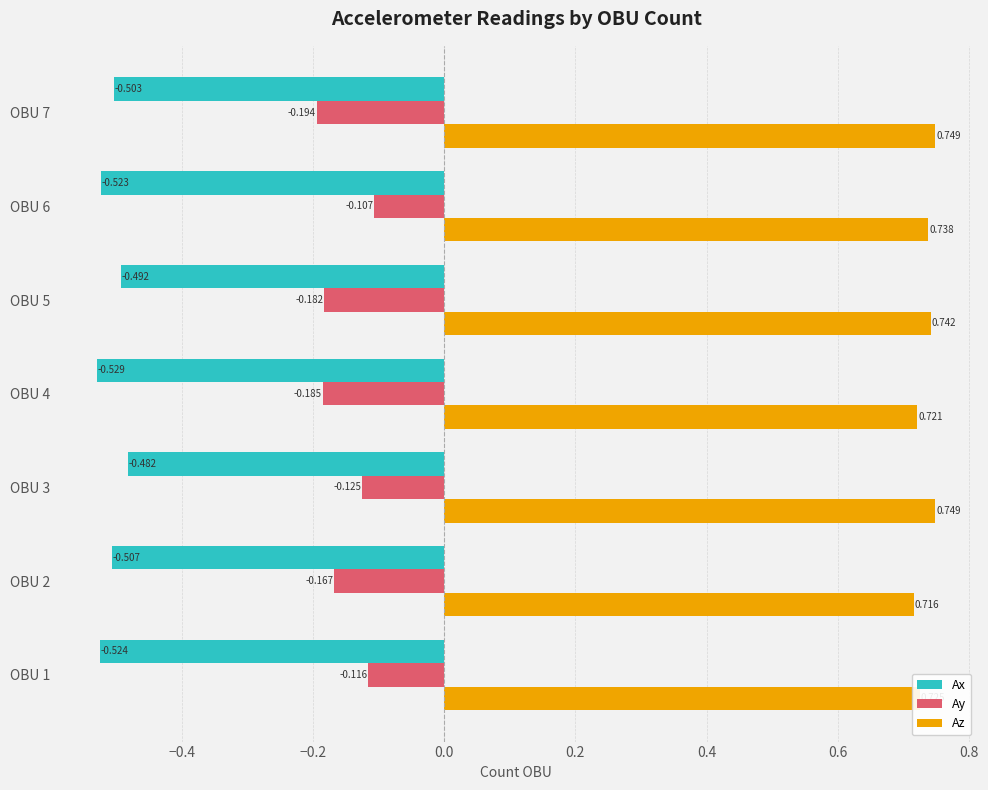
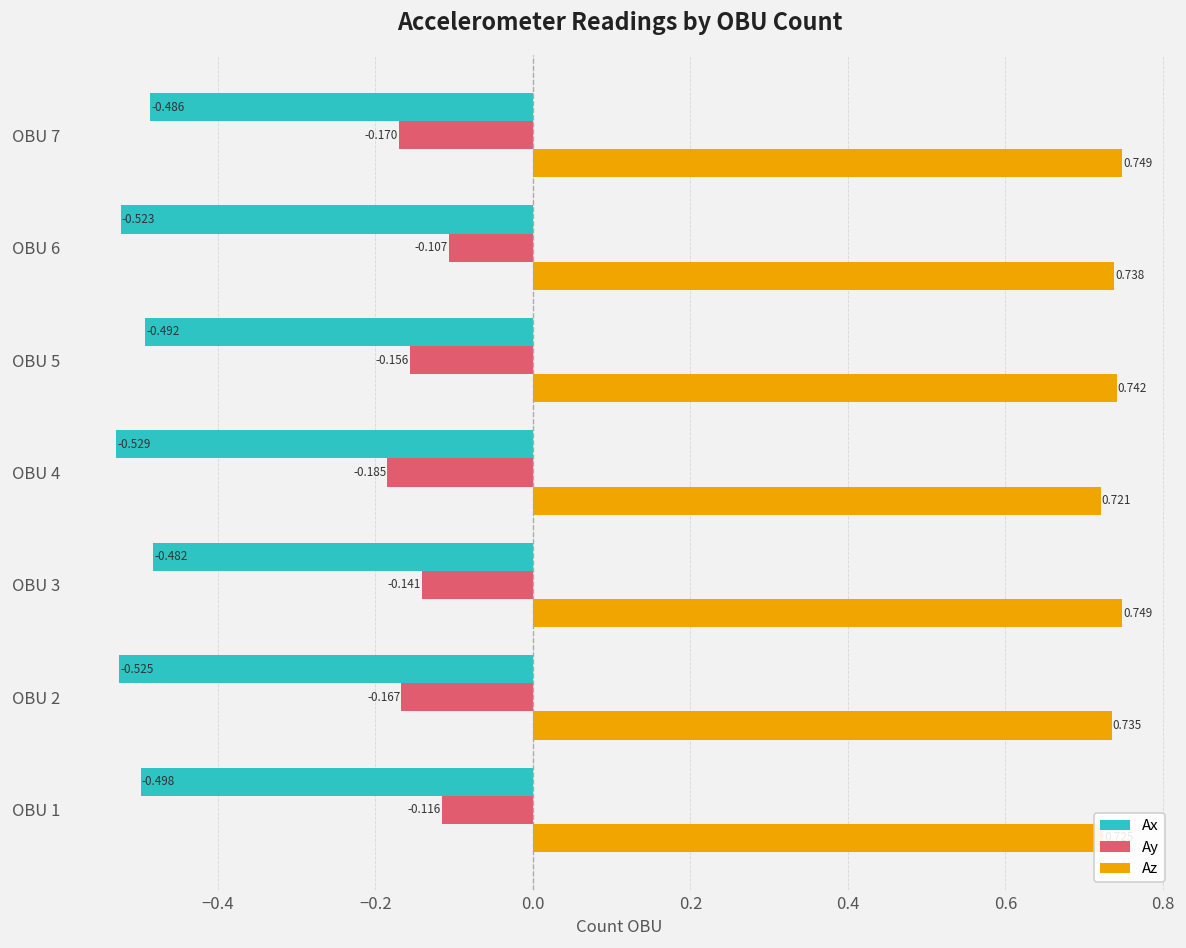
  {
    "Ax": {
-     "OBU 7": -0.503,
+     "OBU 7": -0.486,
      "OBU 6": -0.523,
      "OBU 5": -0.492,
      "OBU 4": -0.529,
      "OBU 3": -0.482,
-     "OBU 2": -0.507,
-     "OBU 1": -0.524
+     "OBU 2": -0.525,
+     "OBU 1": -0.498
    },
    "Ay": {
-     "OBU 7": -0.194,
+     "OBU 7": -0.170,
      "OBU 6": -0.107,
-     "OBU 5": -0.182,
+     "OBU 5": -0.156,
      "OBU 4": -0.185,
-     "OBU 3": -0.125,
+     "OBU 3": -0.141,
      "OBU 2": -0.167,
      "OBU 1": -0.116
    },
    "Az": {
      "OBU 7": 0.749,
      "OBU 6": 0.738,
      "OBU 5": 0.742,
      "OBU 4": 0.721,
      "OBU 3": 0.749,
-     "OBU 2": 0.716
+     "OBU 2": 0.735
    }
  }
